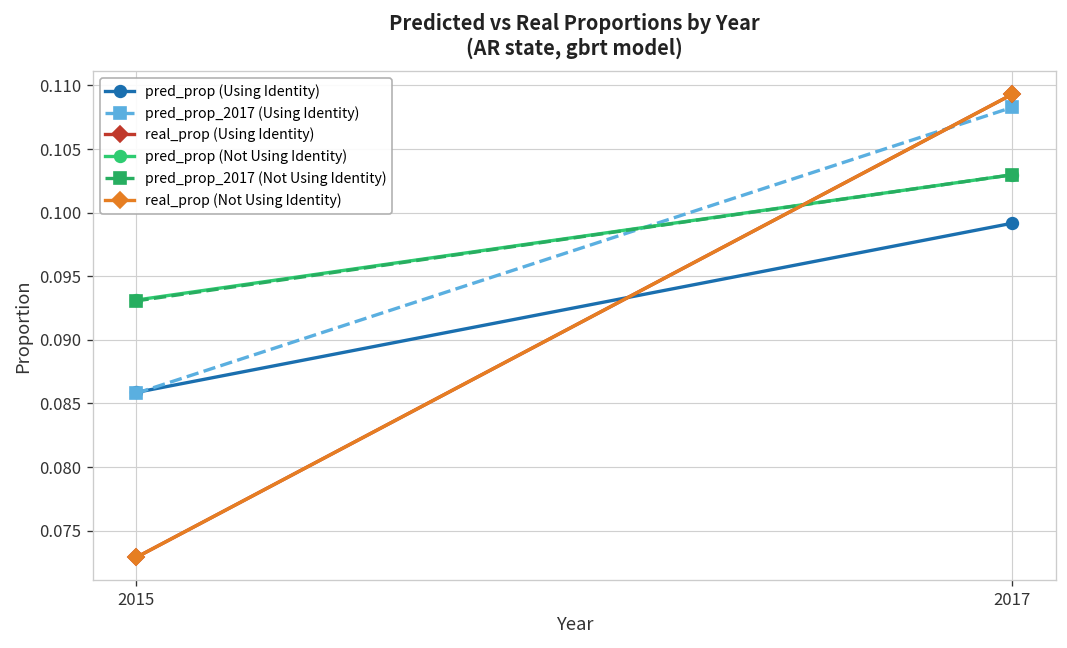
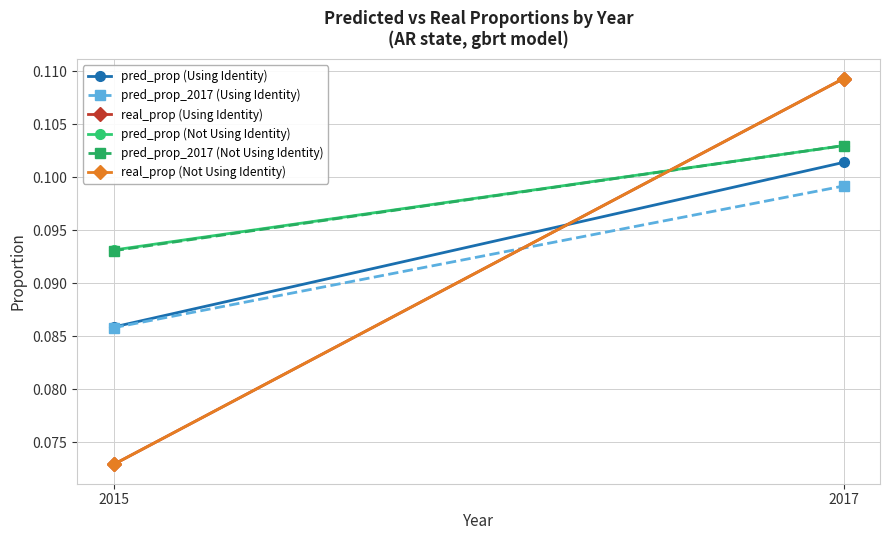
  {
    "pred_prop (Using Identity)": {
-     "2017": 0.0992
+     "2017": 0.1014
    },
    "pred_prop_2017 (Using Identity)": {
-     "2017": 0.1083
+     "2017": 0.0992
    },
    "real_prop (Not Using Identity)": {
      "2015": 0.0729,
      "2017": 0.1093
    }
  }
